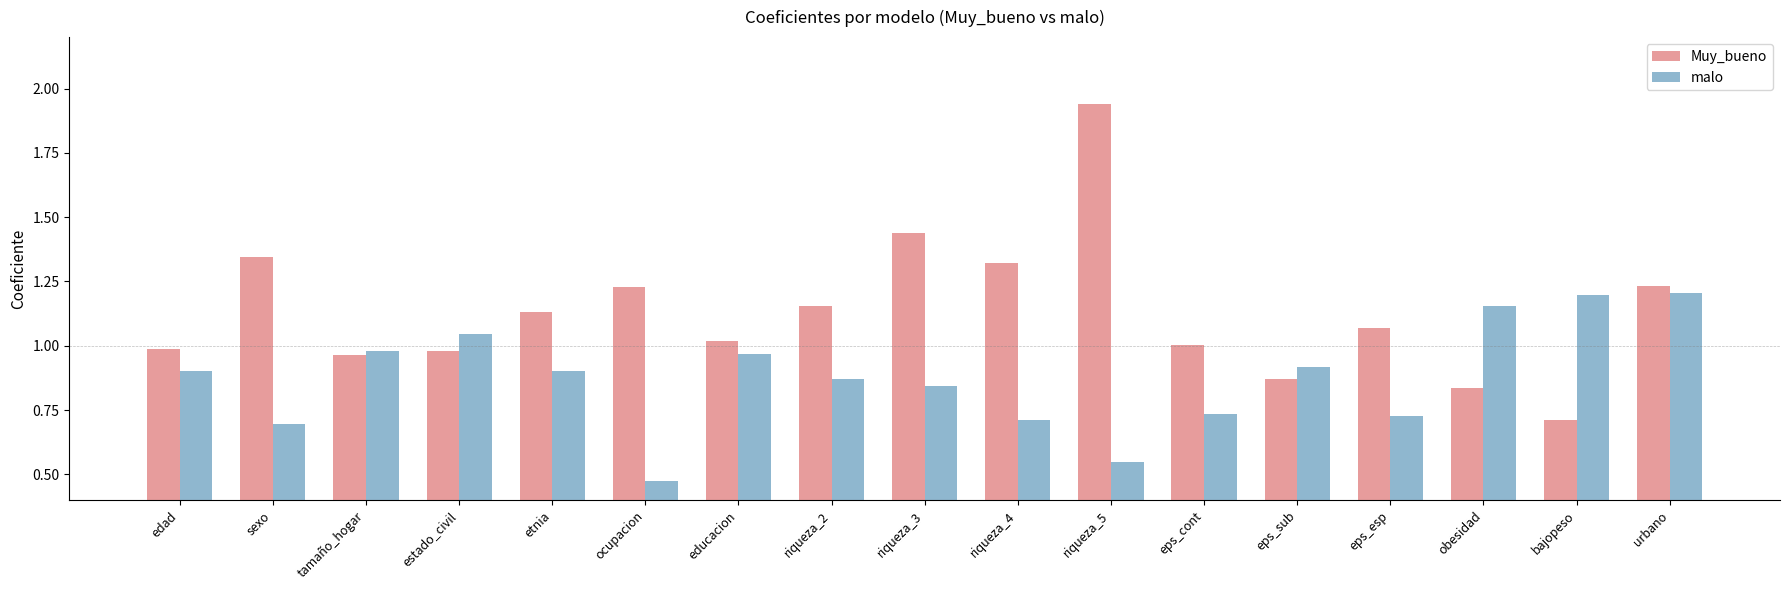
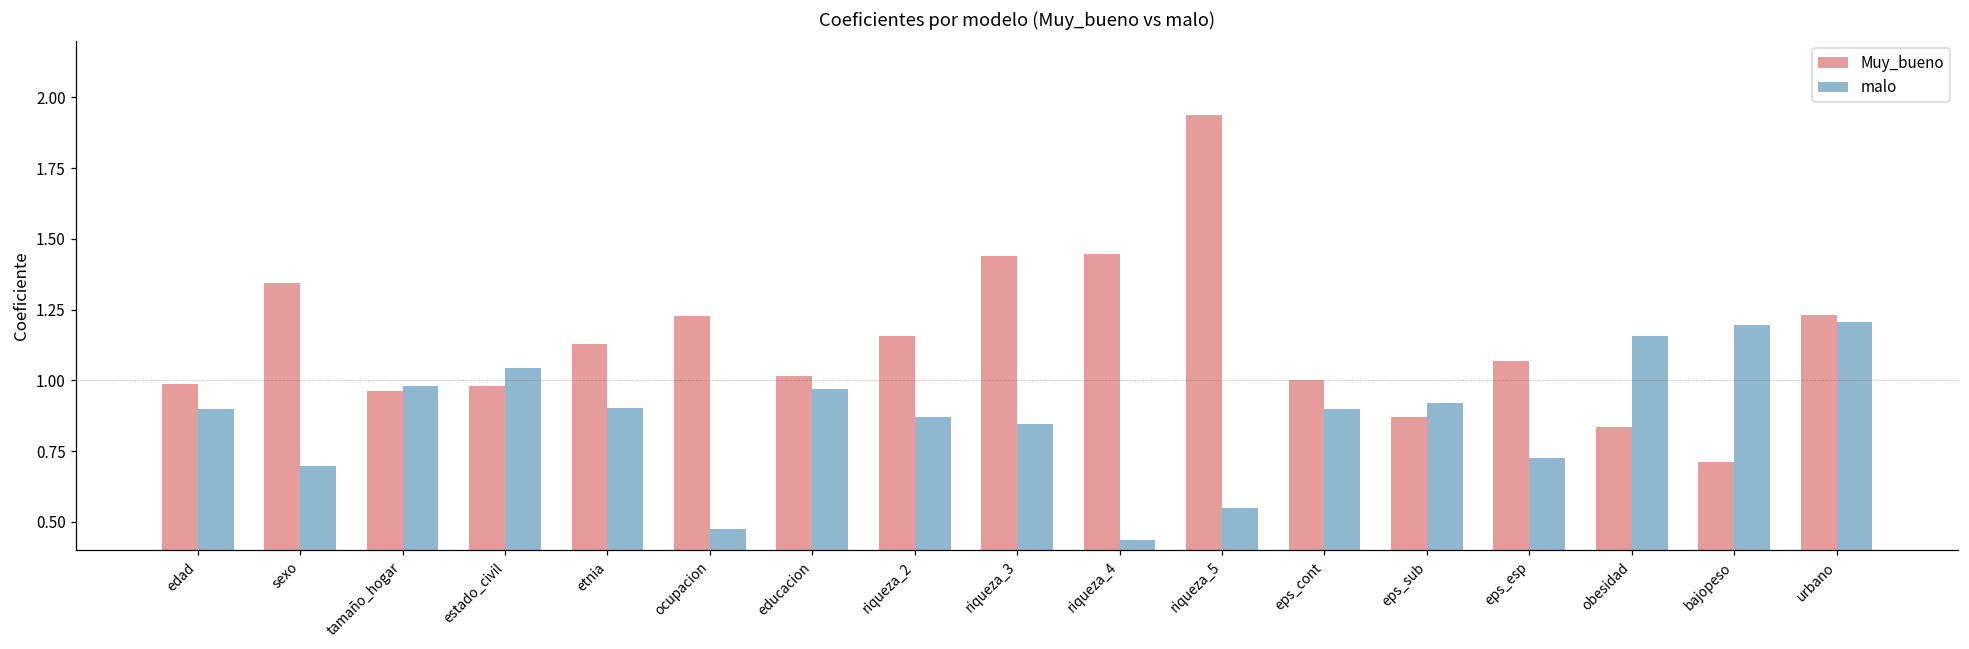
  {
    "Muy_bueno": {
      "edad": 0.99,
      "sexo": 1.34,
      "tamaño_hogar": 0.96,
      "estado_civil": 0.98,
      "etnia": 1.13,
      "ocupacion": 1.23,
      "educacion": 1.02,
      "riqueza_2": 1.16,
      "riqueza_3": 1.44,
-     "riqueza_4": 1.32,
+     "riqueza_4": 1.45,
      "riqueza_5": 1.94,
      "eps_cont": 1.00,
      "eps_sub": 0.87,
      "eps_esp": 1.07,
      "obesidad": 0.83,
      "bajopeso": 0.71,
      "urbano": 1.23
    },
    "malo": {
      "edad": 0.90,
      "sexo": 0.70,
      "tamaño_hogar": 0.98,
      "estado_civil": 1.05,
      "etnia": 0.90,
      "ocupacion": 0.48,
      "educacion": 0.97,
      "riqueza_2": 0.87,
      "riqueza_3": 0.85,
-     "riqueza_4": 0.71,
+     "riqueza_4": 0.44,
      "riqueza_5": 0.55,
-     "eps_cont": 0.74,
+     "eps_cont": 0.90,
      "eps_sub": 0.92,
      "eps_esp": 0.73,
      "obesidad": 1.16,
      "bajopeso": 1.20,
      "urbano": 1.21
    }
  }
